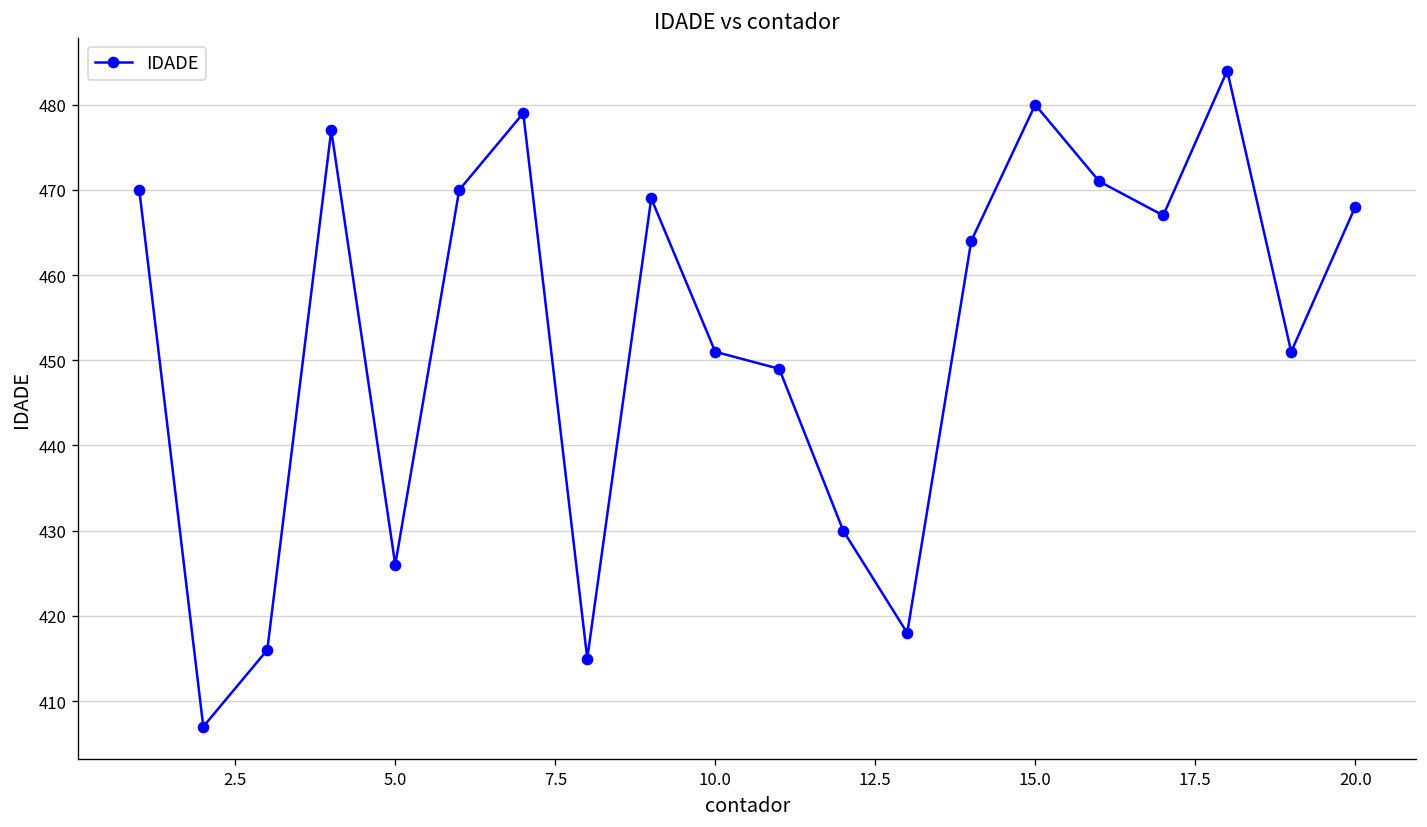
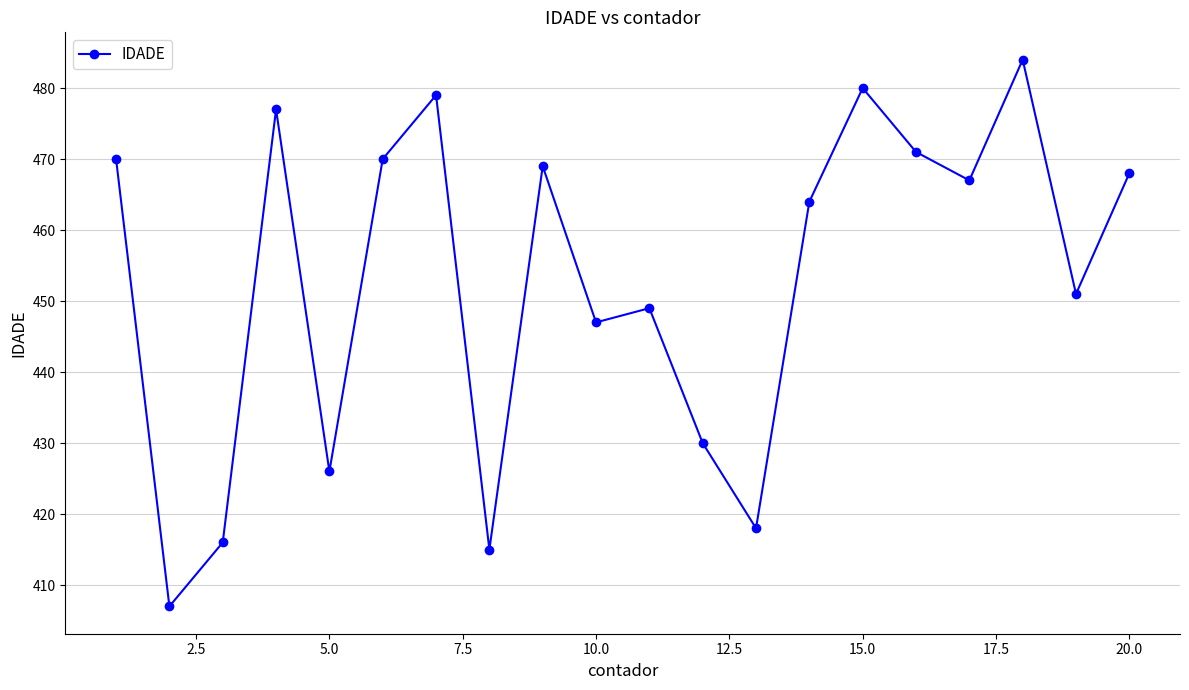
  {
    "5.0": 426,
-   "10.0": 451,
+   "10.0": 447,
    "15.0": 480,
    "20.0": 468
  }
